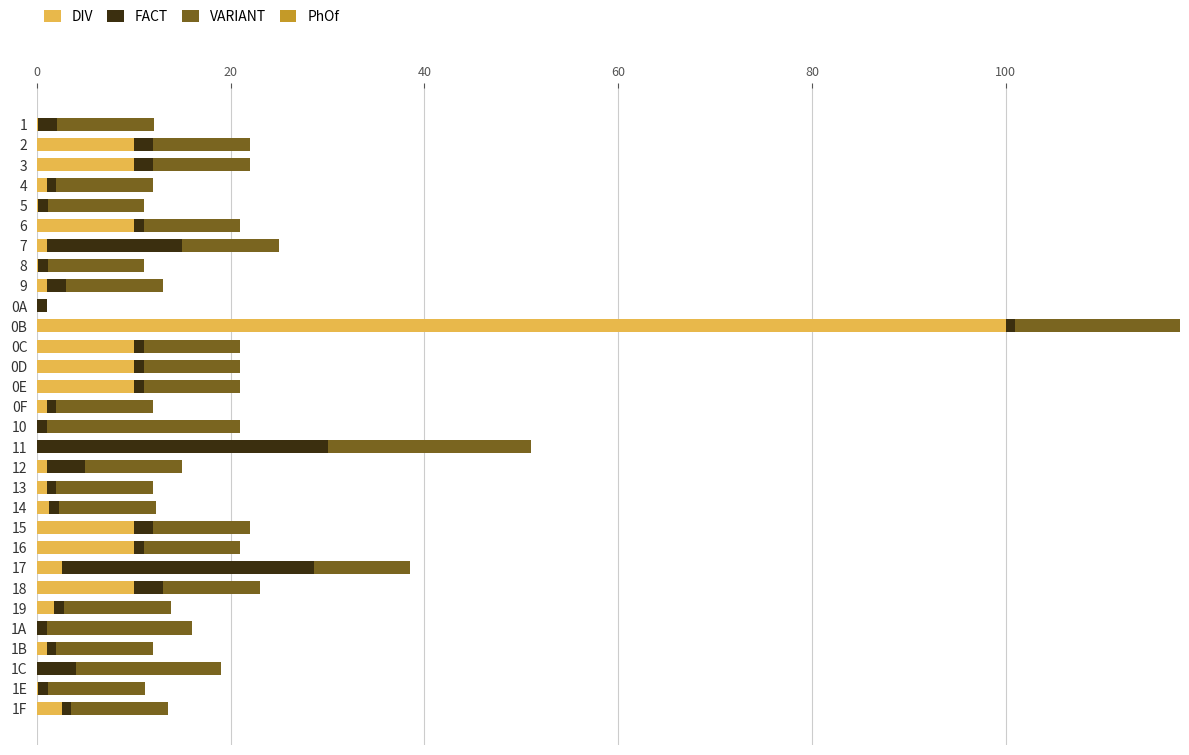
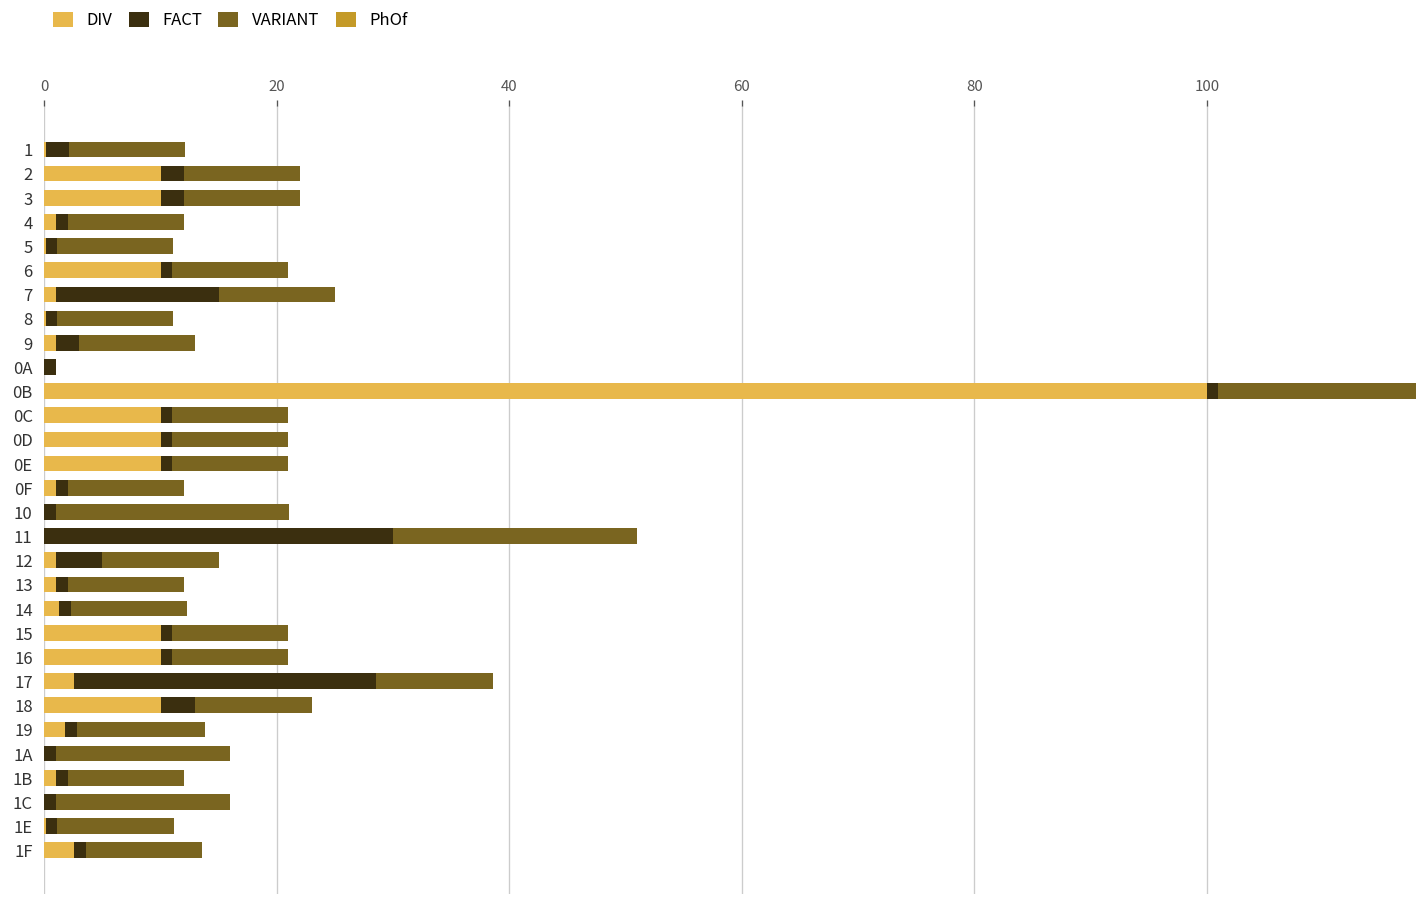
  {
    "FACT": {
      "1": 2,
      "2": 2,
      "3": 2,
      "4": 1,
      "5": 1,
      "6": 1,
      "7": 14,
      "8": 1,
      "9": 2,
      "0A": 1,
      "0B": 1,
      "0C": 1,
      "0D": 1,
      "0E": 1,
      "0F": 1,
      "10": 1,
      "11": 30,
      "12": 4,
      "13": 1,
      "14": 1,
-     "15": 2,
+     "15": 1,
      "16": 1,
      "17": 26,
      "18": 3,
      "19": 1,
      "1A": 1,
      "1B": 1,
-     "1C": 4,
+     "1C": 1,
      "1E": 1,
      "1F": 1
    }
  }
